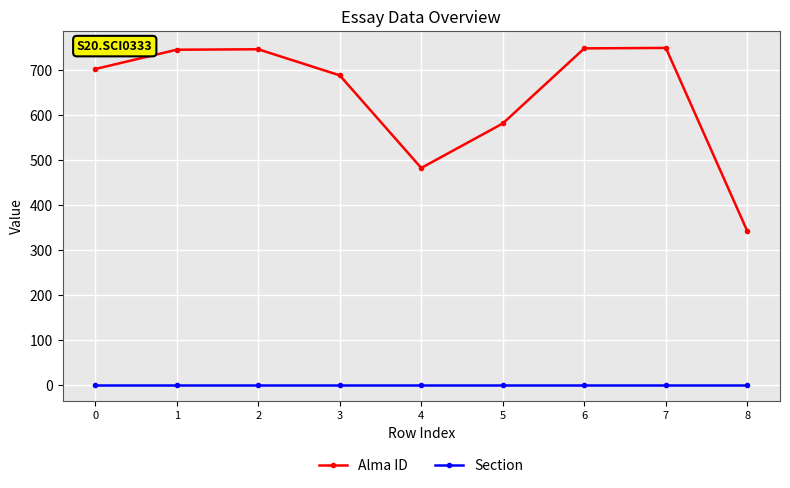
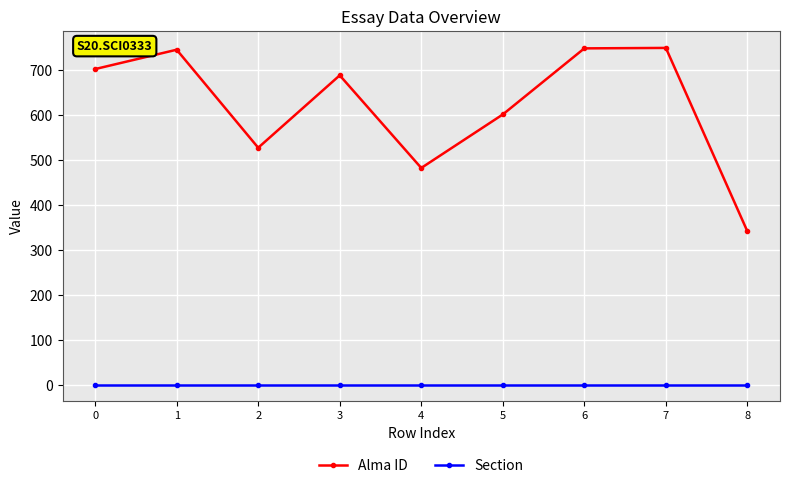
  {
    "Alma ID": {
      "0": 700,
      "1": 750,
-     "2": 750,
+     "2": 530,
      "3": 690,
      "4": 480,
-     "5": 580,
+     "5": 600,
      "6": 750,
      "7": 750,
      "8": 340
    },
    "Section": {
      "0": 0,
      "1": 0,
      "2": 0,
      "3": 0,
      "4": 0,
      "5": 0,
      "6": 0,
      "7": 0,
      "8": 0
    }
  }
